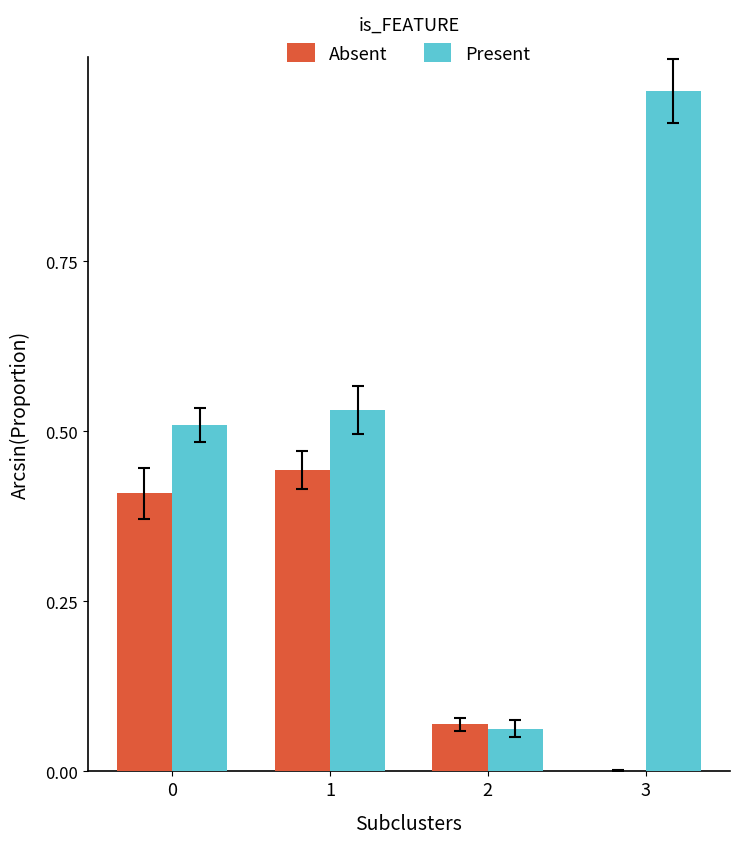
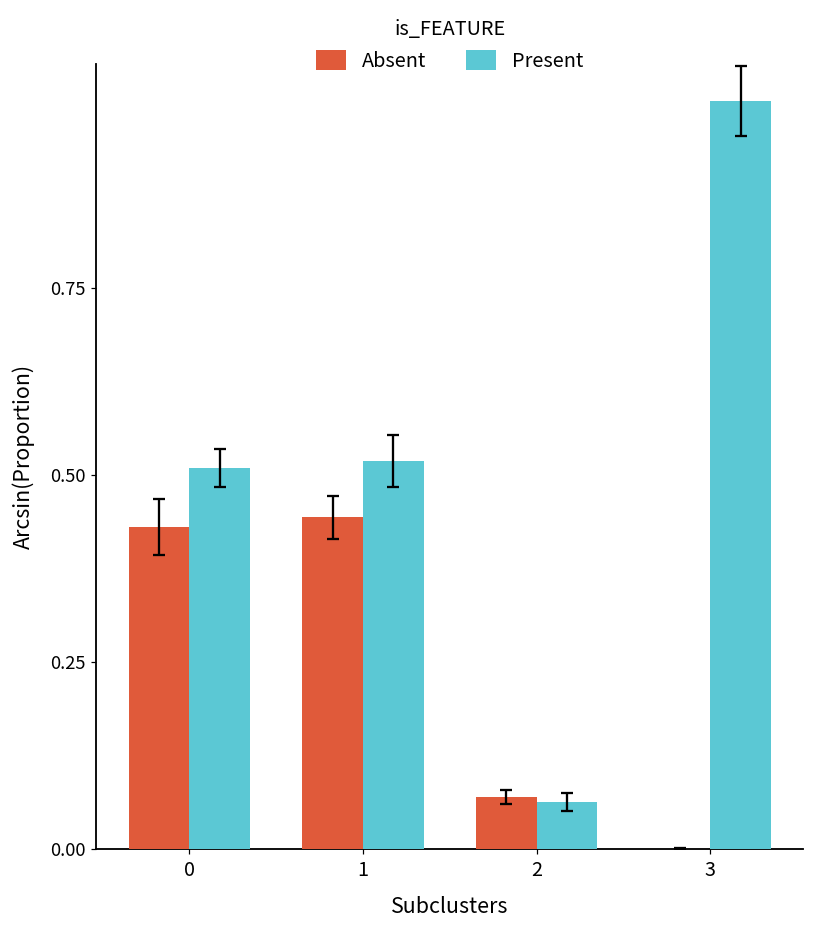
  {
    "Absent": {
-     "0": 0.41,
+     "0": 0.43,
      "1": 0.44,
      "2": 0.07,
      "3": 0.00
    },
    "Present": {
      "0": 0.51,
-     "1": 0.53,
+     "1": 0.52,
      "2": 0.06,
      "3": 1.00
    }
  }
